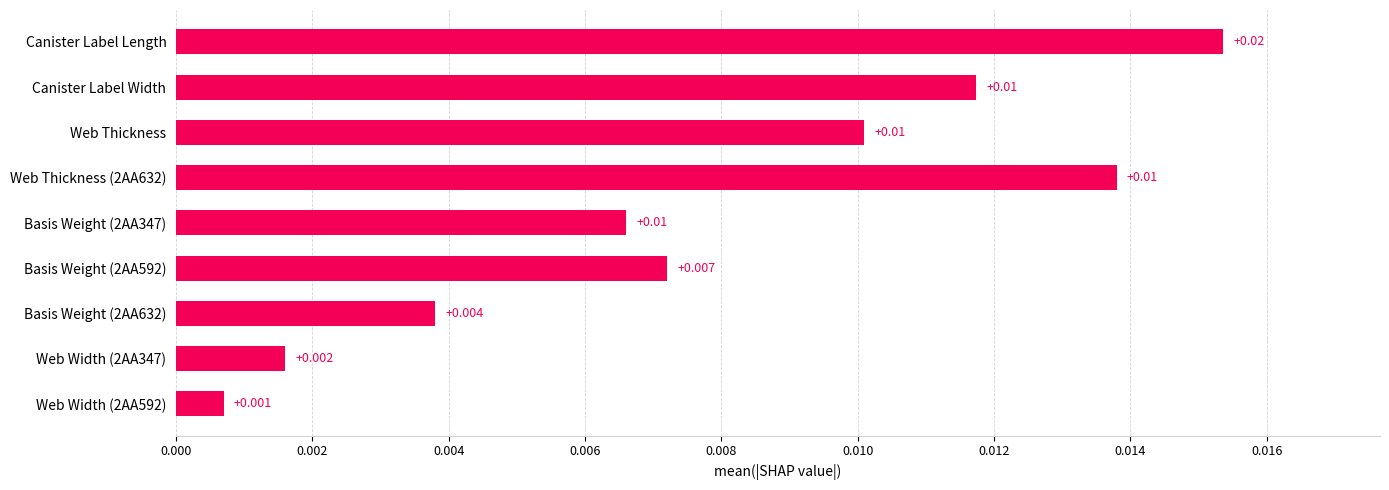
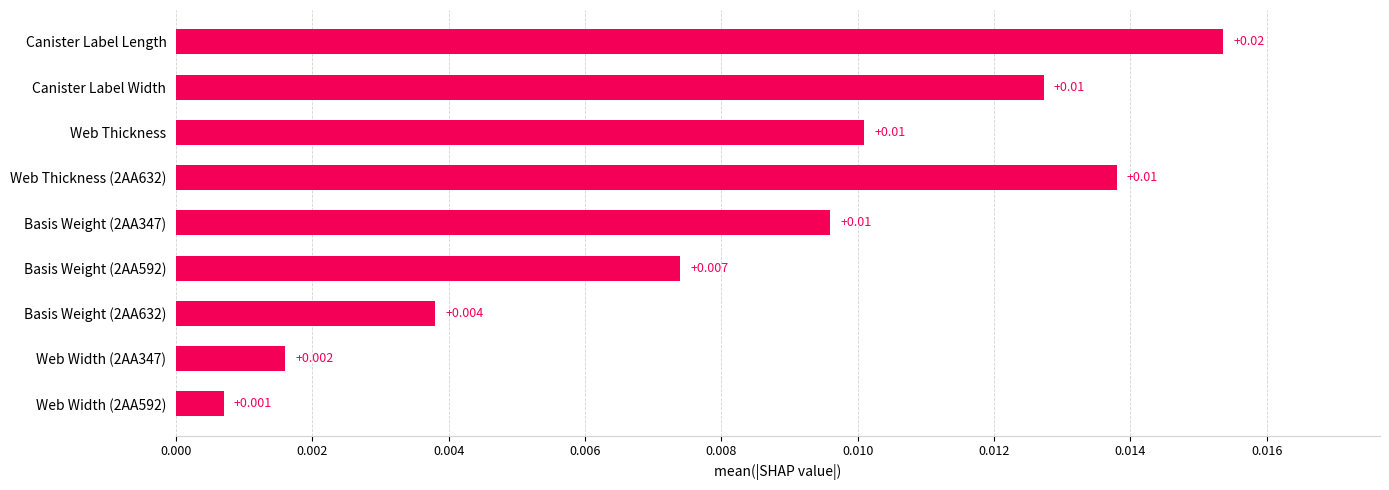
  {
-   "Canister Label Width": 0.0117,
-   "Basis Weight (2AA347)": 0.0066,
-   "Basis Weight (2AA592)": 0.0072
+   "Canister Label Width": 0.0127,
+   "Basis Weight (2AA347)": 0.0096,
+   "Basis Weight (2AA592)": 0.0074
  }
